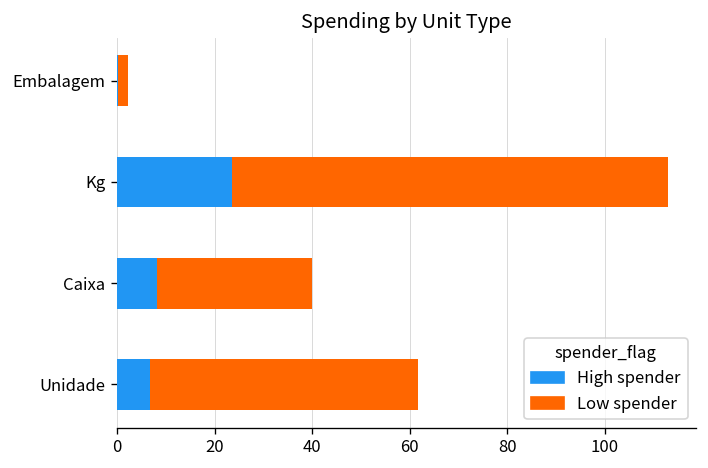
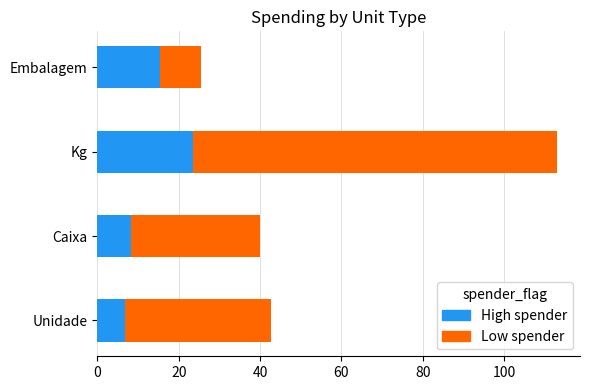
  {
    "High spender": {
-     "Embalagem": 0,
+     "Embalagem": 15,
      "Kg": 24,
      "Caixa": 8,
      "Unidade": 7
    },
    "Low spender": {
-     "Embalagem": 2,
+     "Embalagem": 10,
      "Kg": 90,
      "Caixa": 32,
-     "Unidade": 55
+     "Unidade": 36
    }
  }
